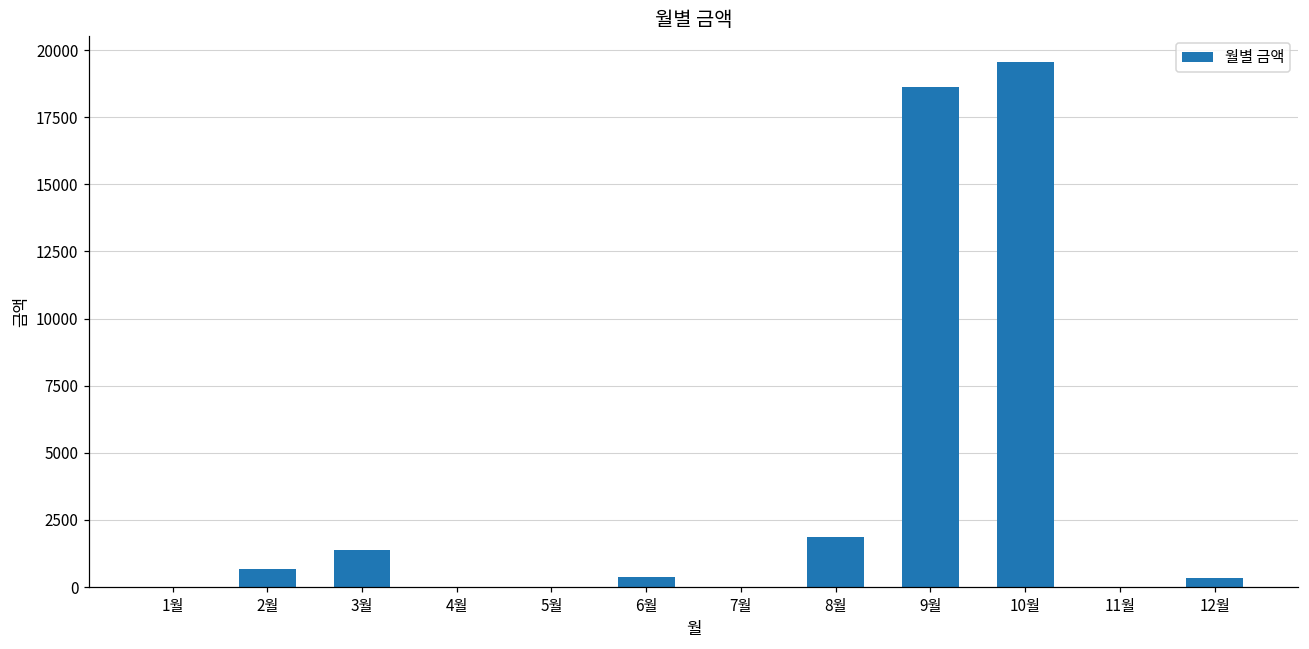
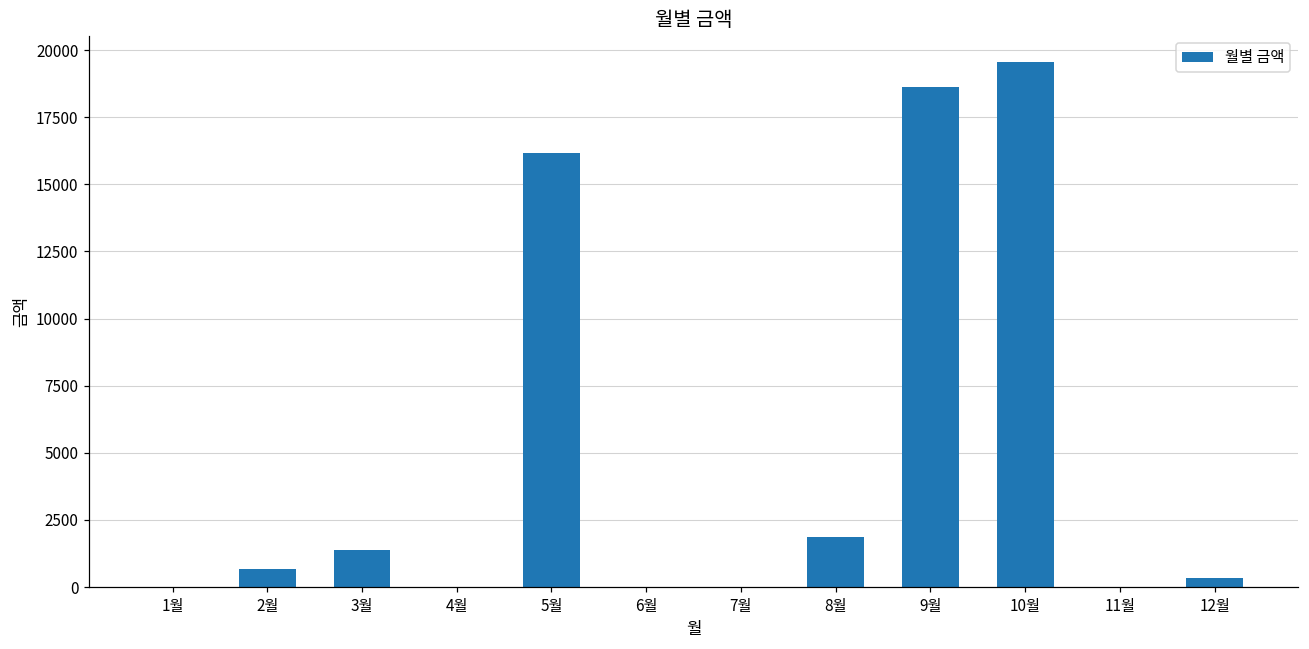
  {
    "1월": 0,
    "2월": 700,
    "3월": 1400,
    "4월": 0,
-   "5월": 0,
-   "6월": 400,
+   "5월": 16200,
+   "6월": 0,
    "7월": 0,
    "8월": 1900,
    "9월": 18600,
    "10월": 19600,
    "11월": 0,
    "12월": 300
  }
